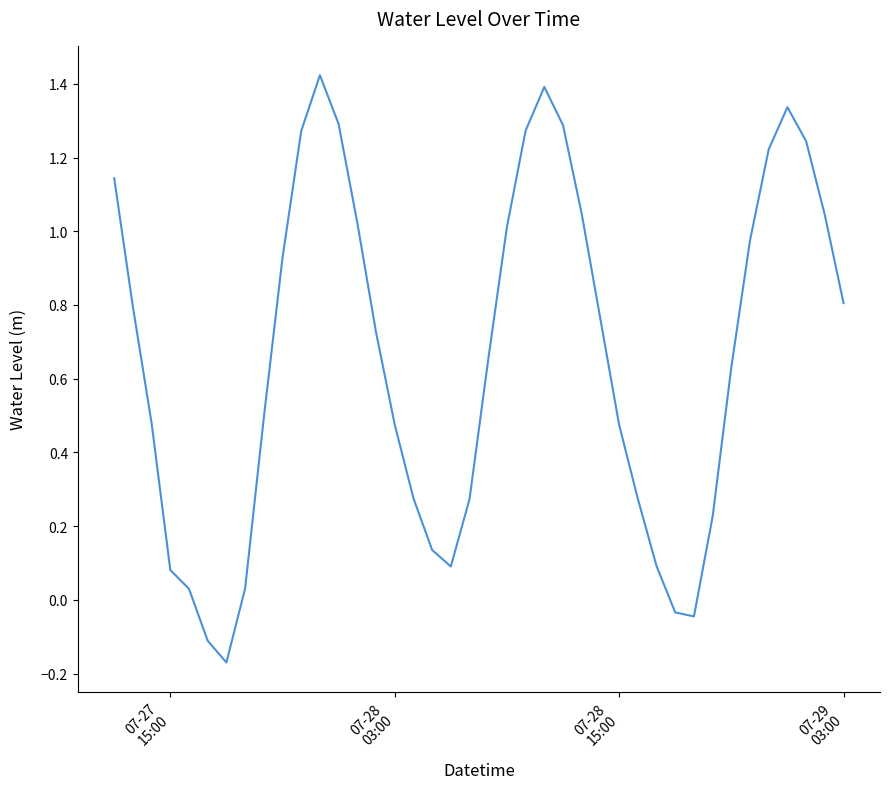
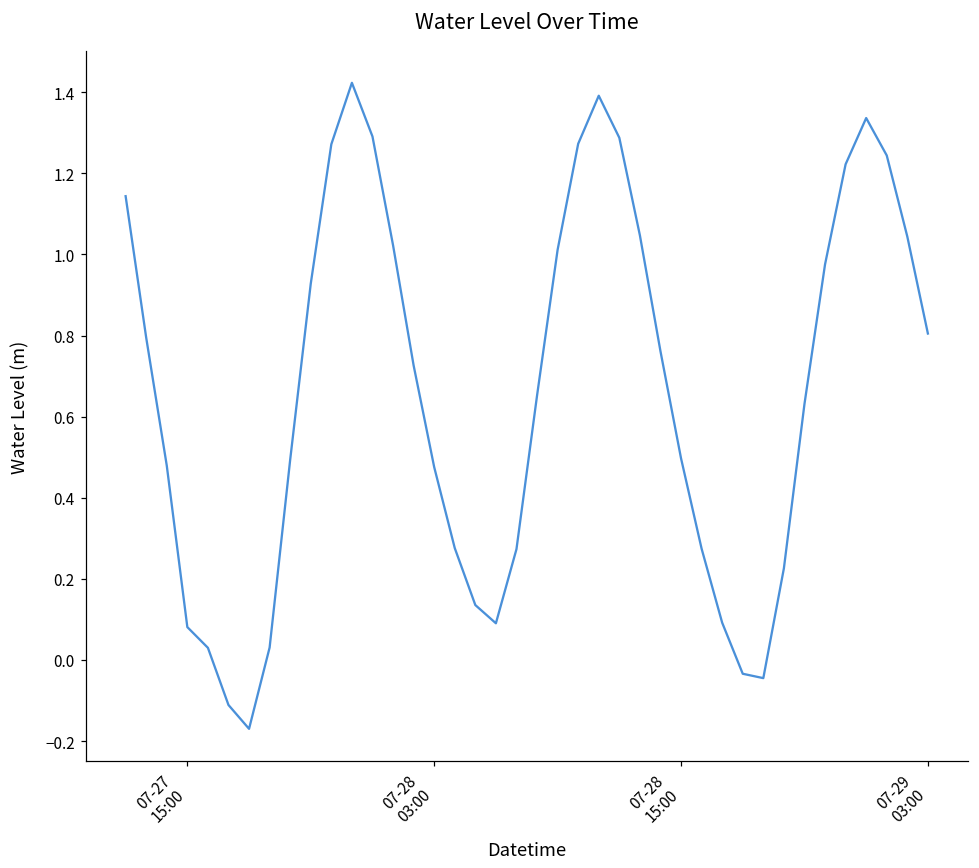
  {
    "07-27 15:00": 0.08,
    "07-28 03:00": 0.48,
-   "07-28 15:00": 0.47,
+   "07-28 15:00": 0.50,
    "07-29 03:00": 0.80
  }
